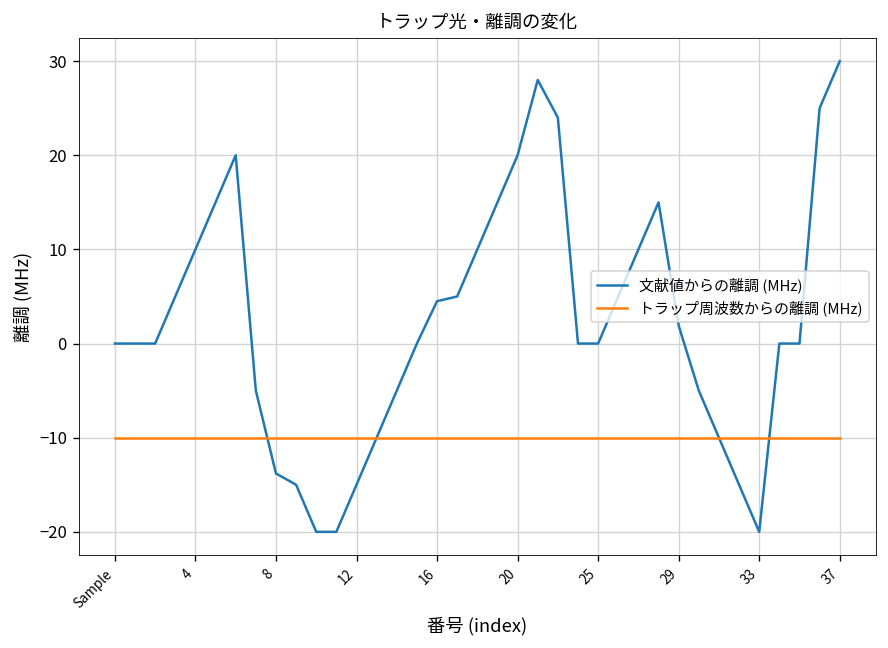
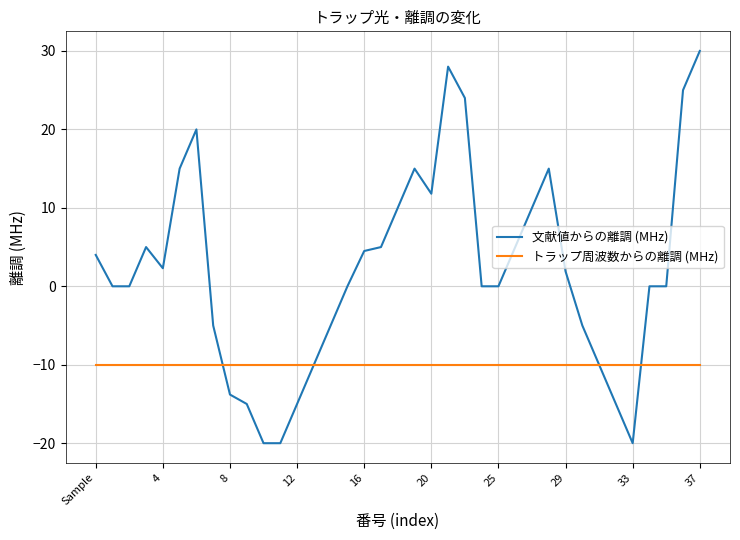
  {
    "文献値からの離調 (MHz)": {
-     "Sample": 0,
-     "4": 10,
+     "Sample": 4,
+     "4": 2,
      "8": -14,
      "12": -15,
      "16": 5,
-     "20": 20,
+     "20": 12,
      "25": 0,
      "29": 2,
      "33": -20,
      "37": 30
    },
    "トラップ周波数からの離調 (MHz)": {
      "Sample": -10,
      "4": -10,
      "8": -10,
      "12": -10,
      "16": -10,
      "20": -10,
      "25": -10,
      "29": -10,
      "33": -10,
      "37": -10
    }
  }
